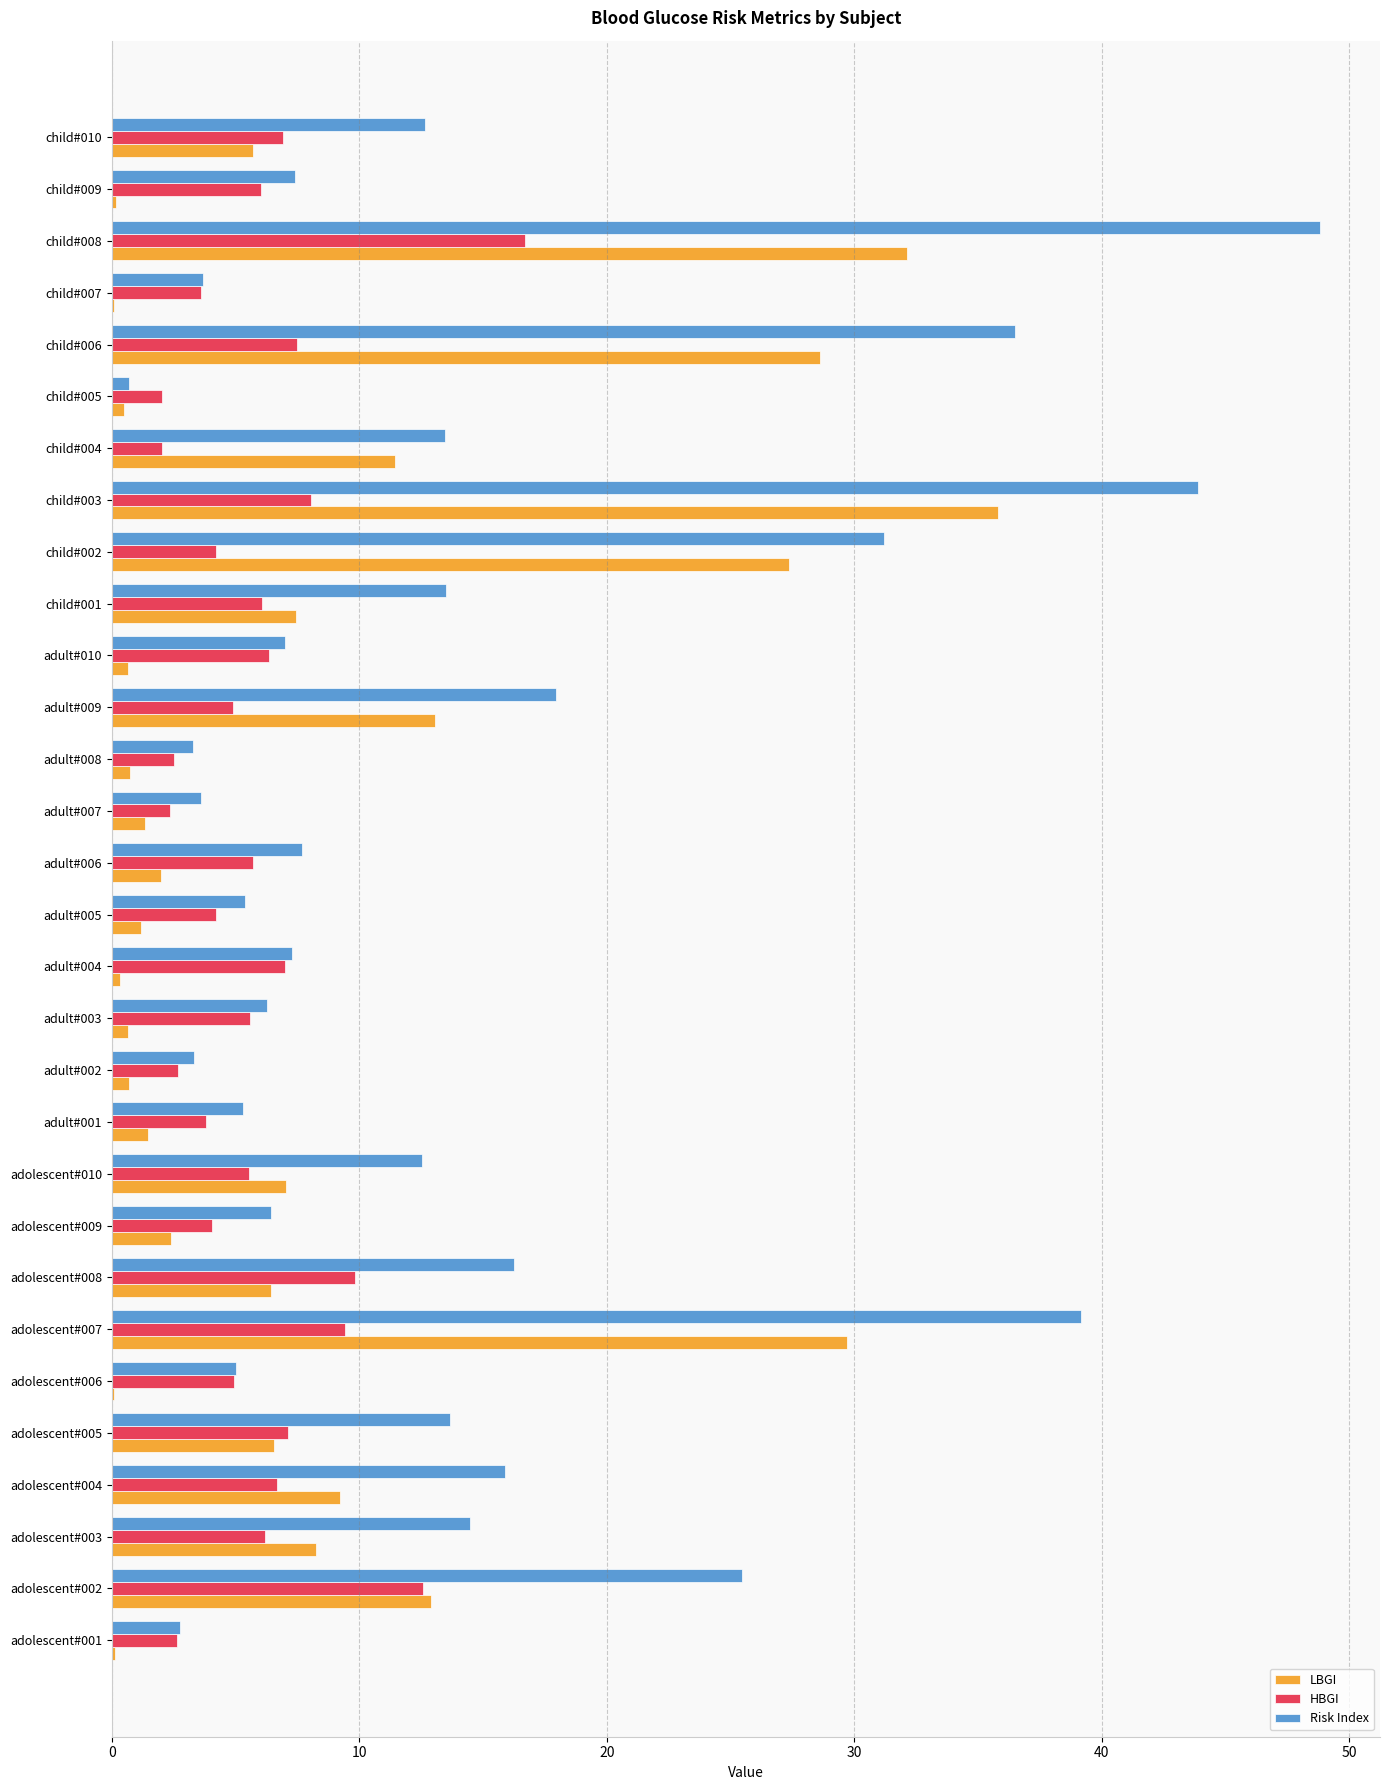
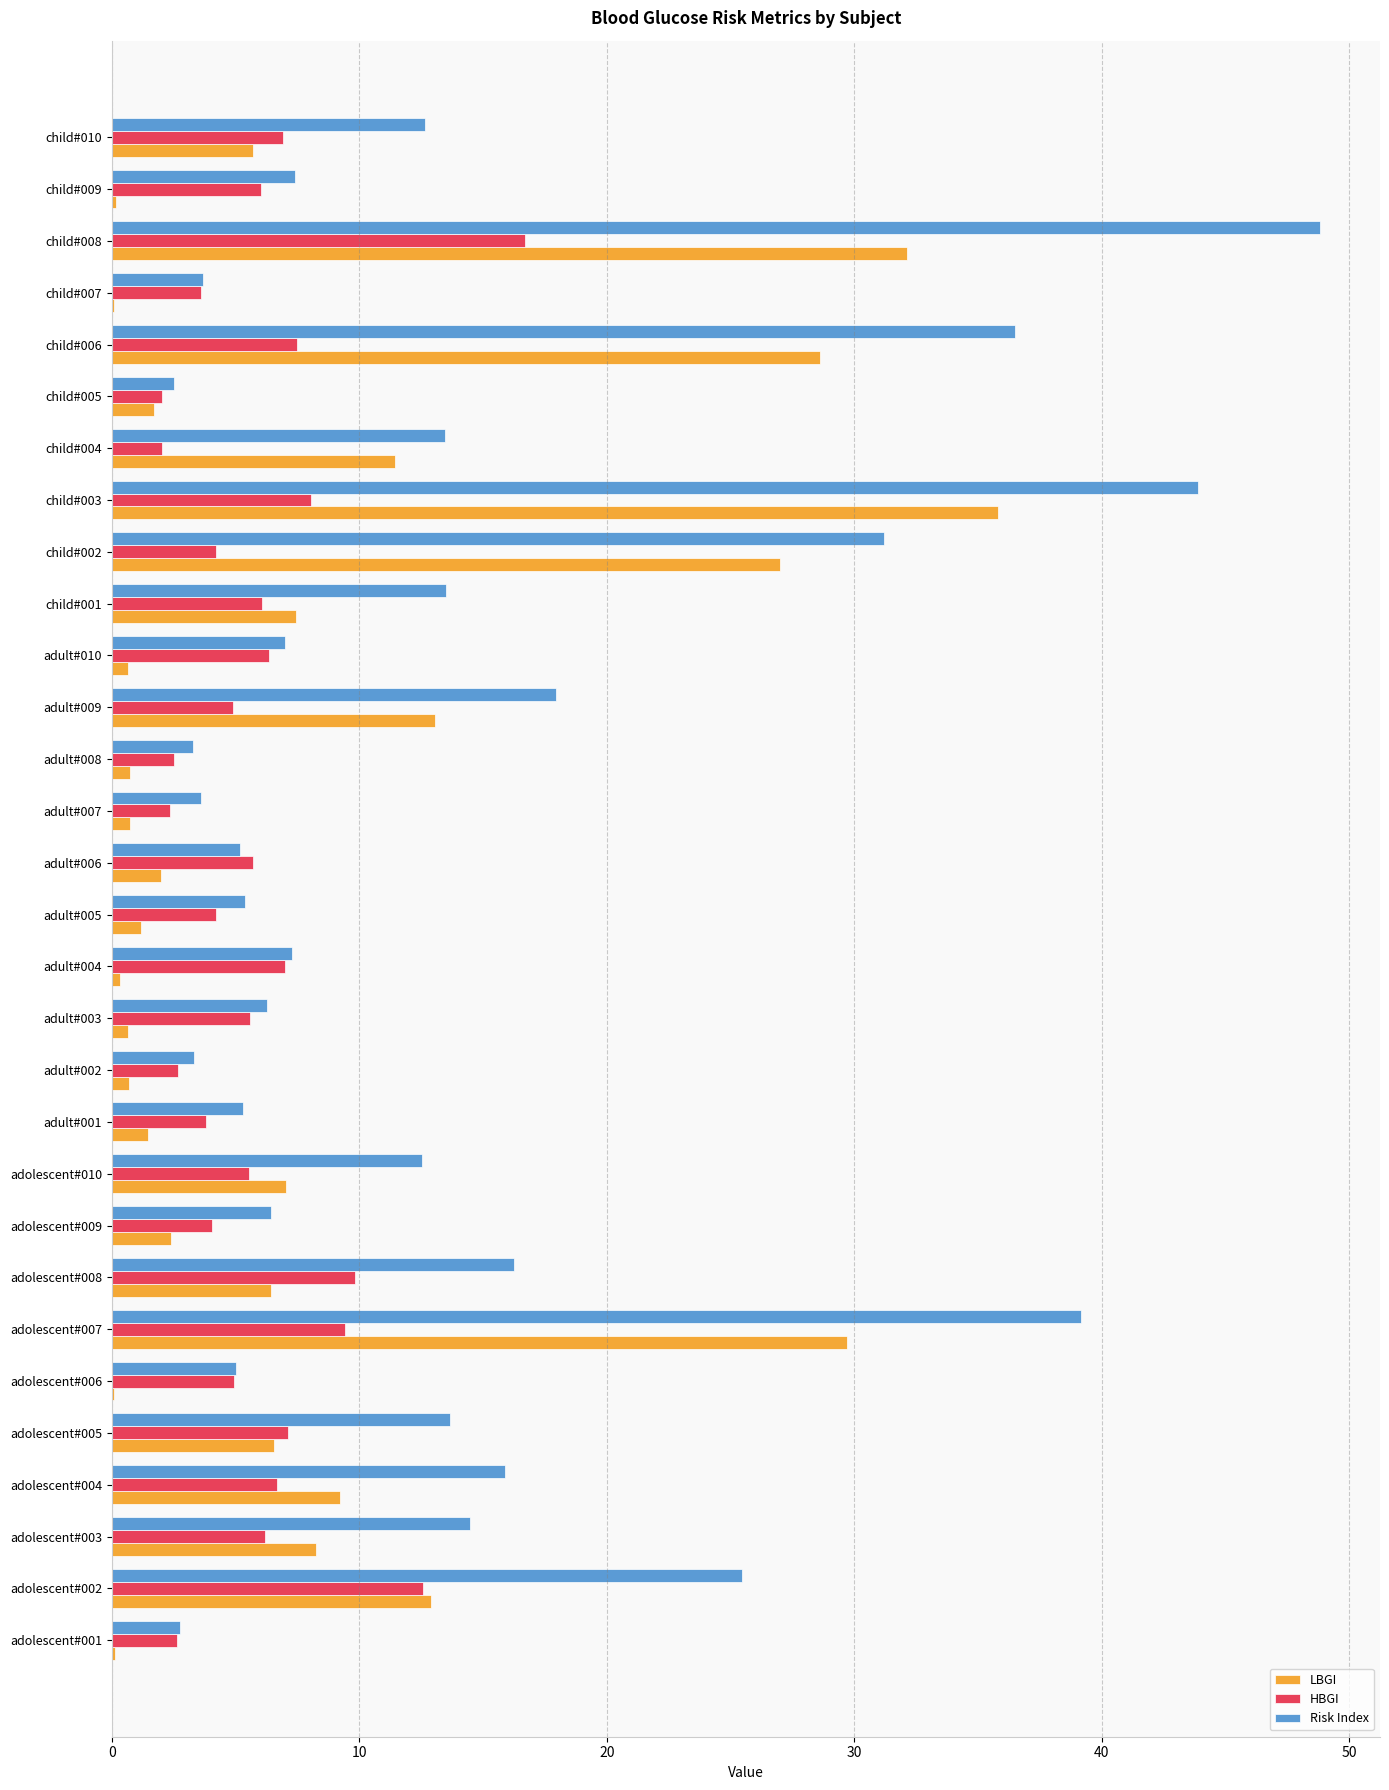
  {
    "LBGI": {
      "child#010": 5.7,
      "child#009": 0.2,
      "child#008": 32.1,
      "child#006": 28.6,
-     "child#005": 0.5,
+     "child#005": 1.7,
      "child#004": 11.4,
      "child#003": 35.8,
-     "child#002": 27.3,
+     "child#002": 27.0,
      "child#001": 7.4,
      "adult#010": 0.7,
      "adult#009": 13.1,
      "adult#008": 0.7,
-     "adult#007": 1.4,
+     "adult#007": 0.7,
      "adult#006": 2.0,
      "adult#005": 1.2,
      "adult#004": 0.3,
      "adult#003": 0.7,
      "adult#002": 0.7,
      "adult#001": 1.5,
      "adolescent#010": 7.0,
      "adolescent#009": 2.4,
      "adolescent#008": 6.4,
      "adolescent#007": 29.7,
      "adolescent#006": 0.1,
      "adolescent#005": 6.6,
      "adolescent#004": 9.2,
      "adolescent#003": 8.3,
      "adolescent#002": 12.9,
      "adolescent#001": 0.1
    },
    "HBGI": {
      "child#010": 6.9,
      "child#009": 6.0,
      "child#008": 16.7,
      "child#007": 3.6,
      "child#006": 7.5,
      "child#005": 2.0,
      "child#004": 2.0,
      "child#003": 8.1,
      "child#002": 4.2,
      "child#001": 6.1,
      "adult#010": 6.4,
      "adult#009": 4.9,
      "adult#008": 2.5,
      "adult#007": 2.3,
      "adult#006": 5.7,
      "adult#005": 4.2,
      "adult#004": 7.0,
      "adult#003": 5.6,
      "adult#002": 2.7,
      "adult#001": 3.8,
      "adolescent#010": 5.5,
      "adolescent#009": 4.0,
      "adolescent#008": 9.8,
      "adolescent#007": 9.4,
      "adolescent#006": 4.9,
      "adolescent#005": 7.1,
      "adolescent#004": 6.7,
      "adolescent#003": 6.2,
      "adolescent#002": 12.6,
      "adolescent#001": 2.6
    },
    "Risk Index": {
      "child#010": 12.6,
      "child#009": 7.4,
      "child#008": 48.8,
      "child#007": 3.7,
      "child#006": 36.5,
-     "child#005": 0.7,
+     "child#005": 2.5,
      "child#004": 13.5,
      "child#003": 43.9,
      "child#002": 31.2,
      "child#001": 13.5,
      "adult#010": 7.0,
      "adult#009": 18.0,
      "adult#008": 3.3,
      "adult#007": 3.6,
-     "adult#006": 7.7,
+     "adult#006": 5.2,
      "adult#005": 5.4,
      "adult#004": 7.3,
      "adult#003": 6.3,
      "adult#002": 3.3,
      "adult#001": 5.3,
      "adolescent#010": 12.5,
      "adolescent#009": 6.4,
      "adolescent#008": 16.2,
      "adolescent#007": 39.2,
      "adolescent#006": 5.0,
      "adolescent#005": 13.7,
      "adolescent#004": 15.9,
      "adolescent#003": 14.5,
      "adolescent#002": 25.4,
      "adolescent#001": 2.7
    }
  }
